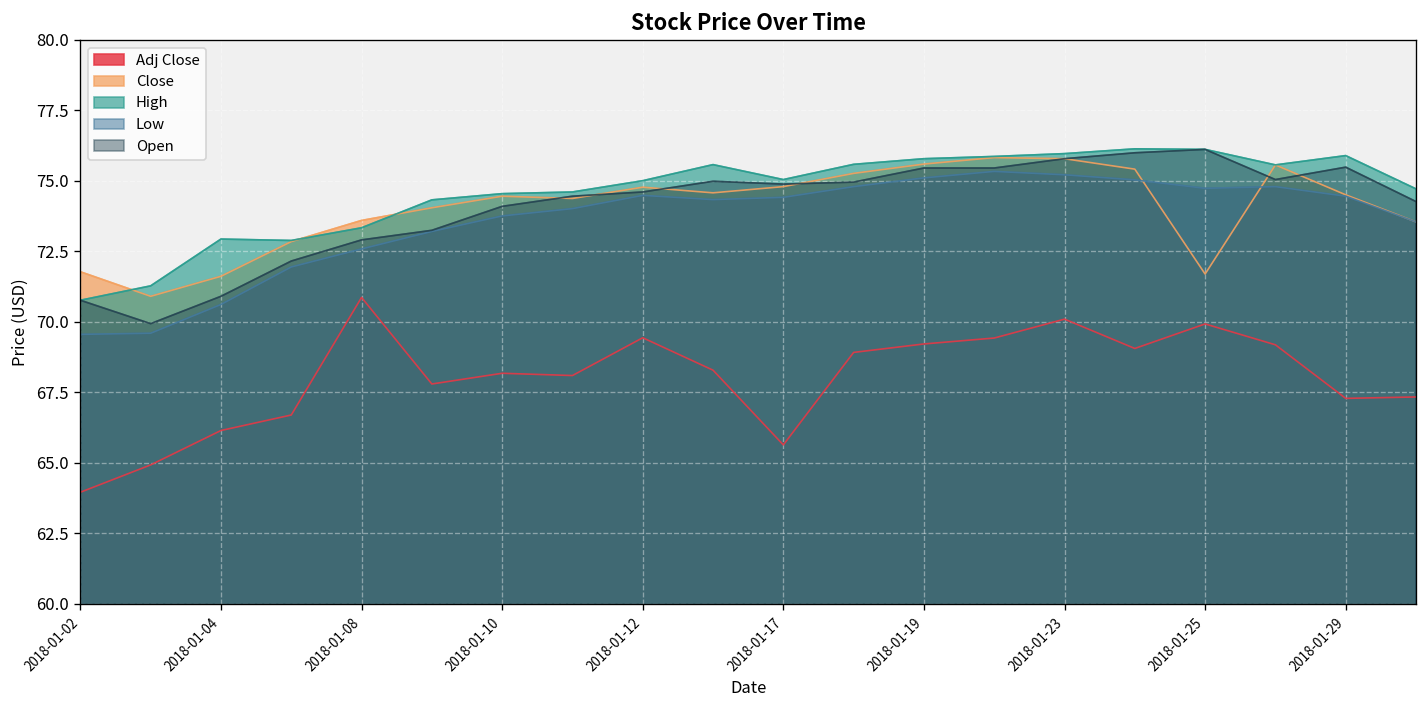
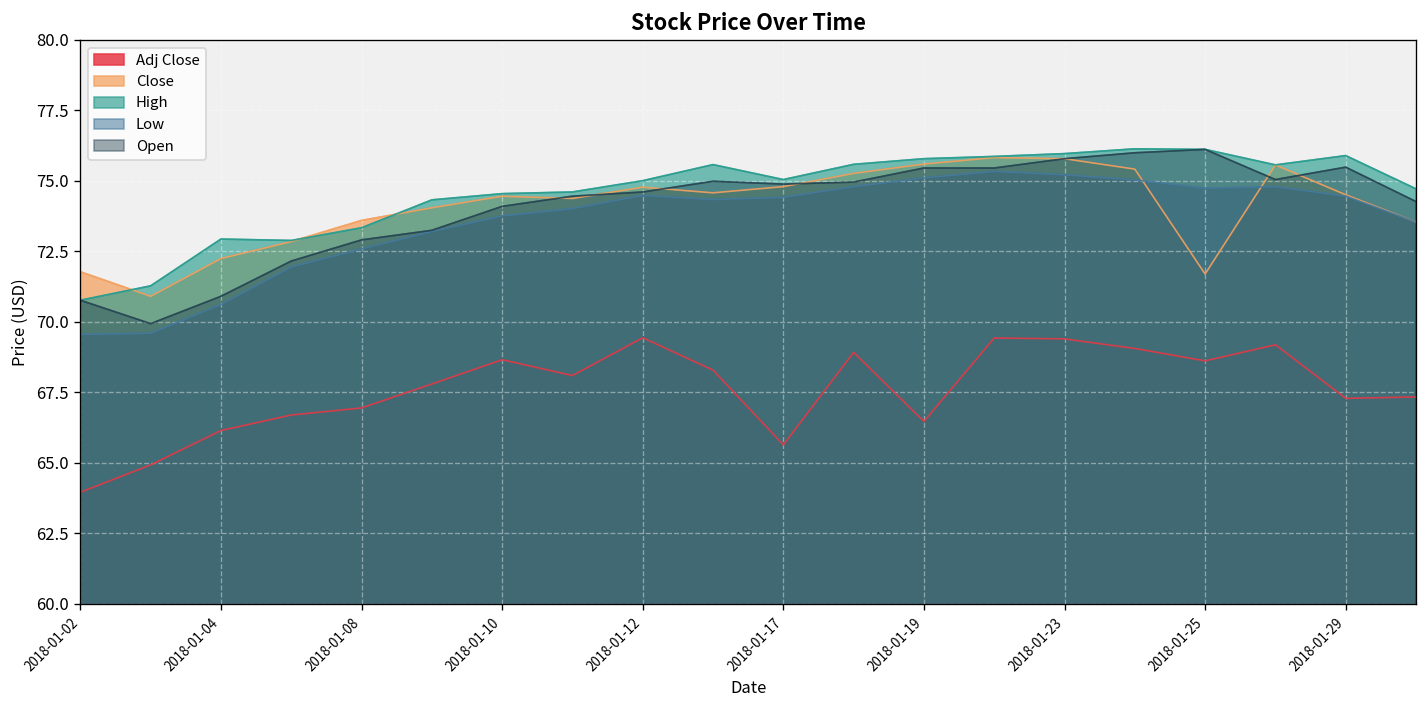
  {
    "Adj Close": {
      "2018-01-02": 64.0,
      "2018-01-04": 66.2,
-     "2018-01-08": 70.9,
-     "2018-01-10": 68.2,
+     "2018-01-08": 67.0,
+     "2018-01-10": 68.7,
      "2018-01-12": 69.4,
      "2018-01-17": 65.6,
-     "2018-01-19": 69.2,
-     "2018-01-23": 70.1,
-     "2018-01-25": 69.9,
+     "2018-01-19": 66.5,
+     "2018-01-23": 69.4,
+     "2018-01-25": 68.6,
      "2018-01-29": 67.3
    },
    "Close": {
      "2018-01-02": 71.8,
-     "2018-01-04": 71.6,
+     "2018-01-04": 72.3,
      "2018-01-08": 73.6,
      "2018-01-12": 74.8,
      "2018-01-19": 75.6,
      "2018-01-25": 71.7
    }
  }
